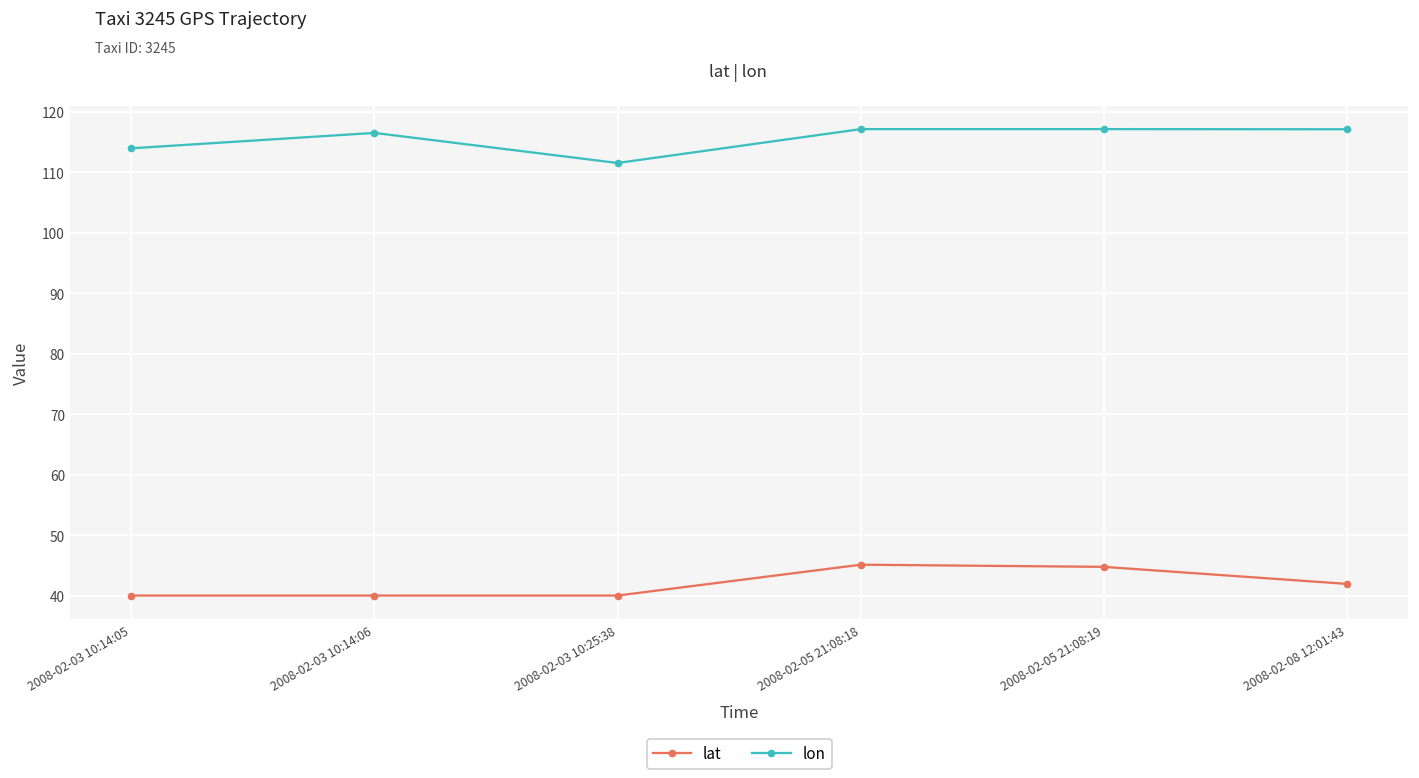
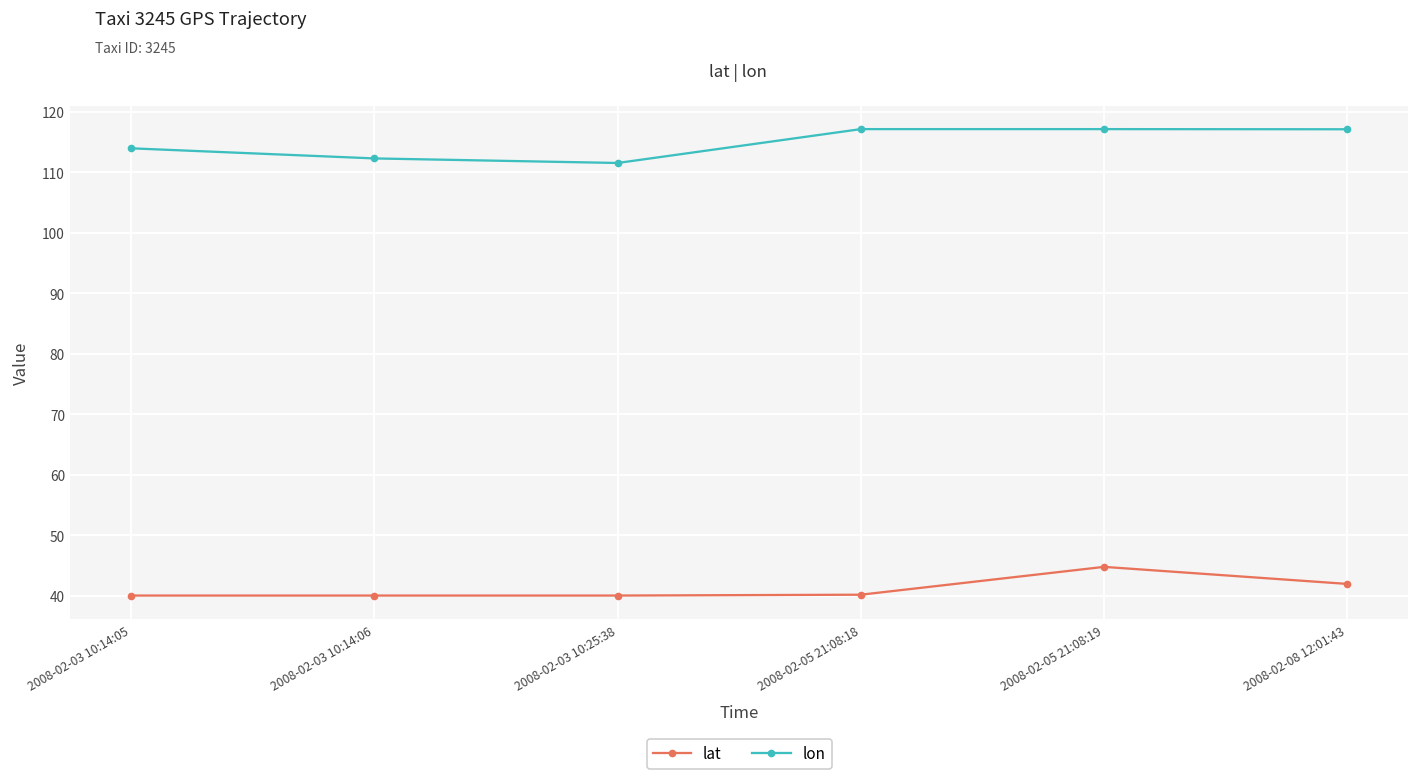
  {
    "lat": {
      "2008-02-03 10:14:05": 40,
      "2008-02-03 10:14:06": 40,
      "2008-02-03 10:25:38": 40,
-     "2008-02-05 21:08:18": 45,
+     "2008-02-05 21:08:18": 40,
      "2008-02-05 21:08:19": 45,
      "2008-02-08 12:01:43": 42
    },
    "lon": {
      "2008-02-03 10:14:05": 114,
-     "2008-02-03 10:14:06": 117,
+     "2008-02-03 10:14:06": 112,
      "2008-02-03 10:25:38": 112,
      "2008-02-05 21:08:18": 117,
      "2008-02-05 21:08:19": 117,
      "2008-02-08 12:01:43": 117
    }
  }
